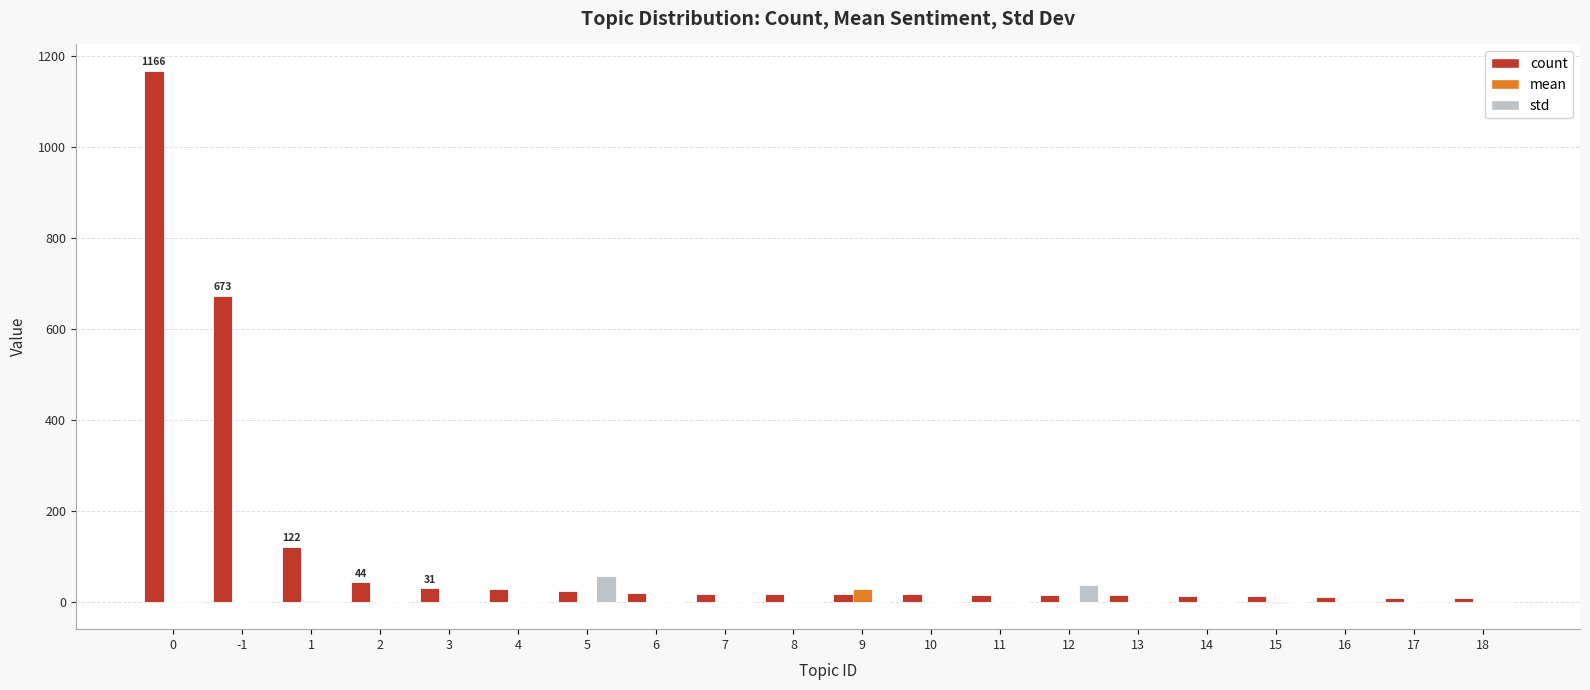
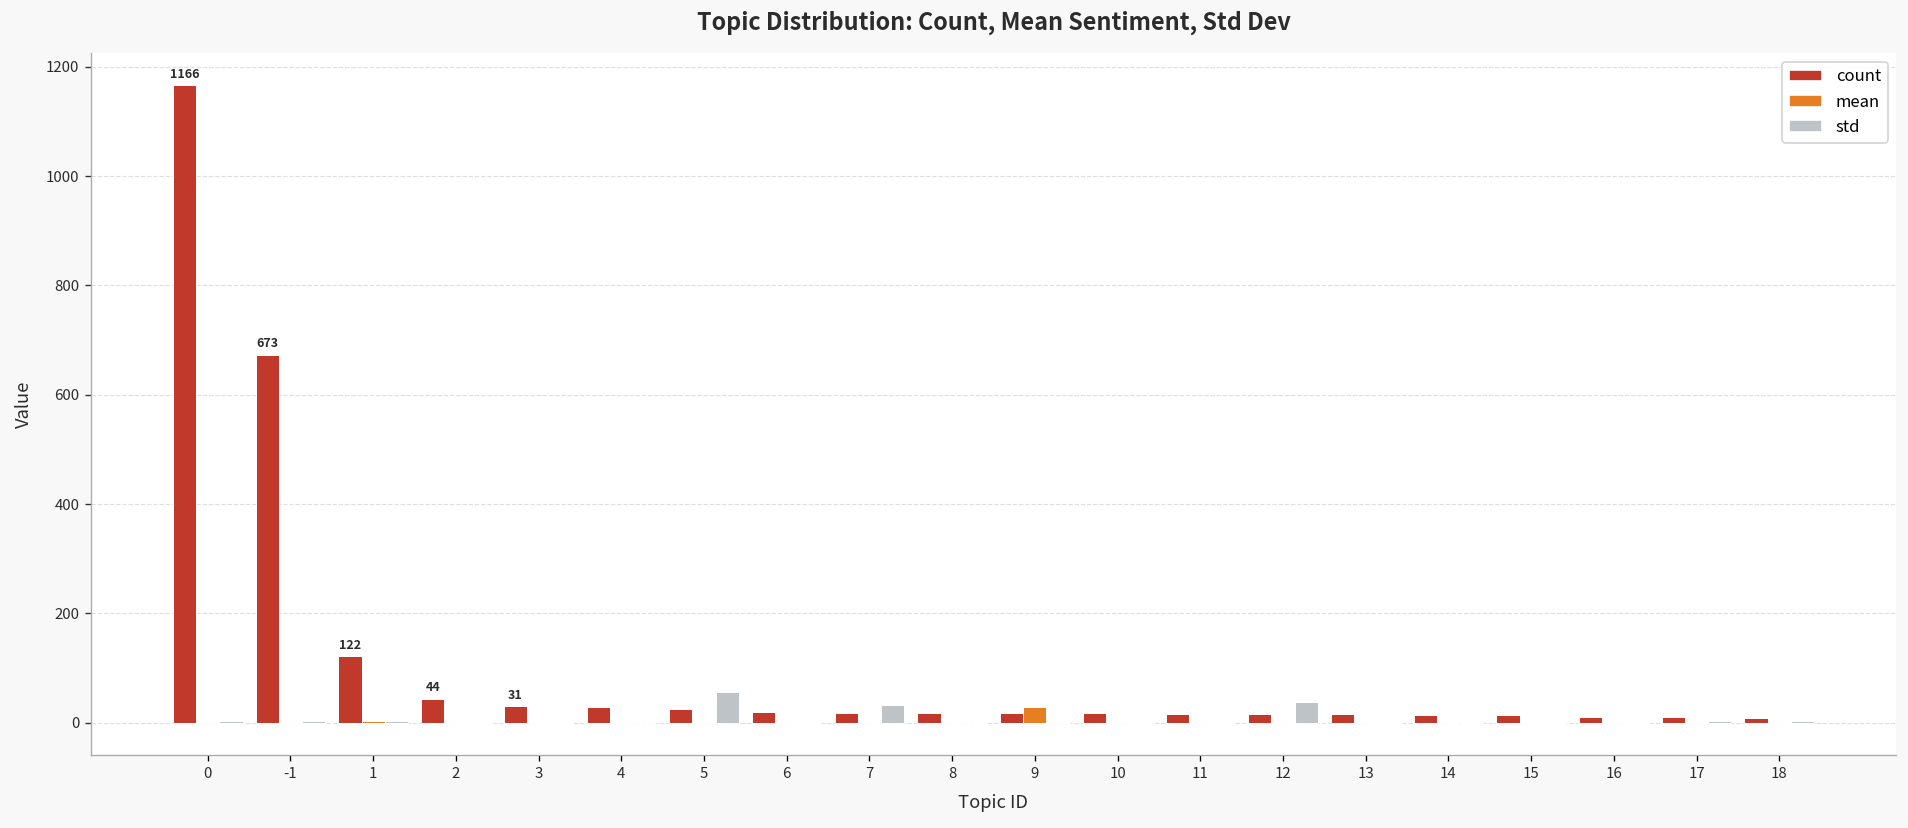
  {
    "count": {
      "0": 1166,
      "-1": 673,
      "1": 122,
      "2": 44,
      "3": 31
    },
    "mean": {
      "4": 0,
      "8": 0,
      "9": 30,
      "14": 0
    },
    "std": {
      "4": 0,
      "5": 60,
-     "7": 0,
+     "7": 30,
      "8": 0,
      "12": 40,
      "14": 0
    }
  }
